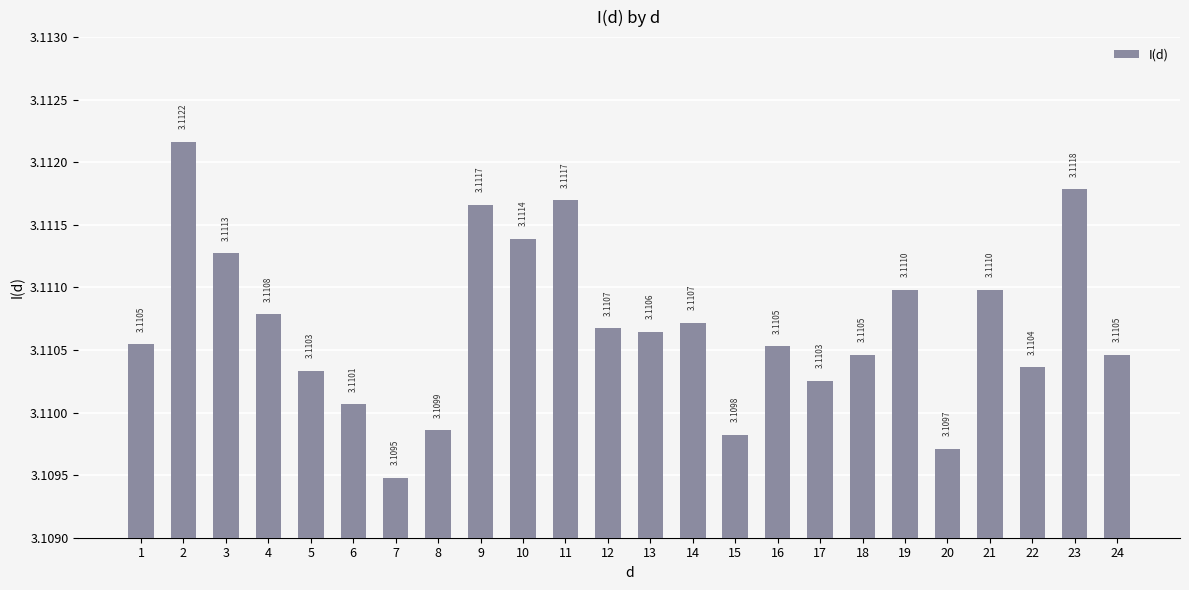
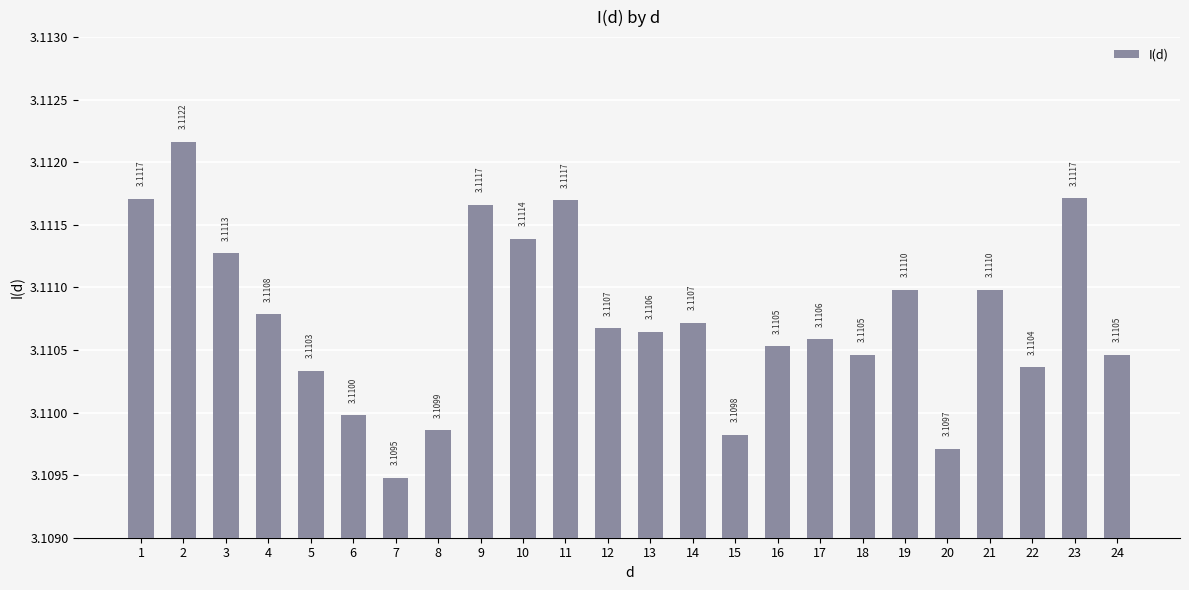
  {
-   "1": 3.1105,
+   "1": 3.1117,
    "2": 3.1122,
    "3": 3.1113,
    "4": 3.1108,
    "5": 3.1103,
-   "6": 3.1101,
+   "6": 3.1100,
    "7": 3.1095,
    "8": 3.1099,
    "9": 3.1117,
    "10": 3.1114,
    "11": 3.1117,
    "12": 3.1107,
    "13": 3.1106,
    "14": 3.1107,
    "15": 3.1098,
    "16": 3.1105,
-   "17": 3.1103,
+   "17": 3.1106,
    "18": 3.1105,
    "19": 3.1110,
    "20": 3.1097,
    "21": 3.1110,
    "22": 3.1104,
-   "23": 3.1118,
+   "23": 3.1117,
    "24": 3.1105
  }
